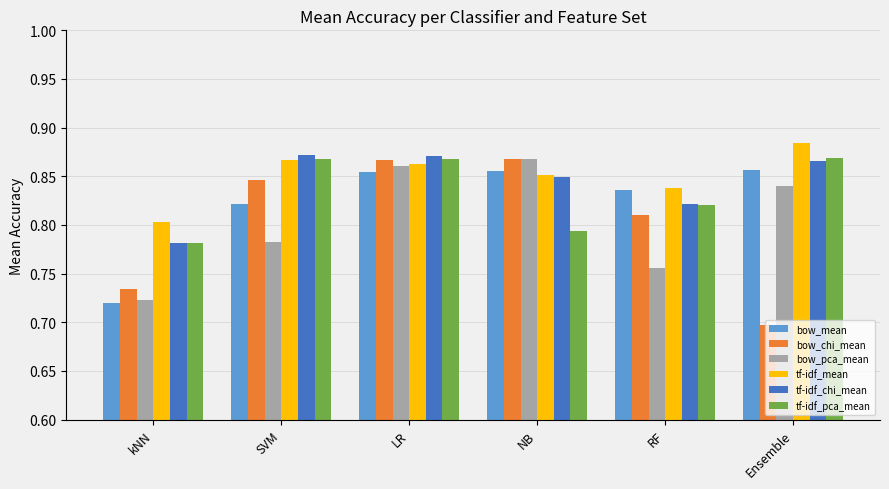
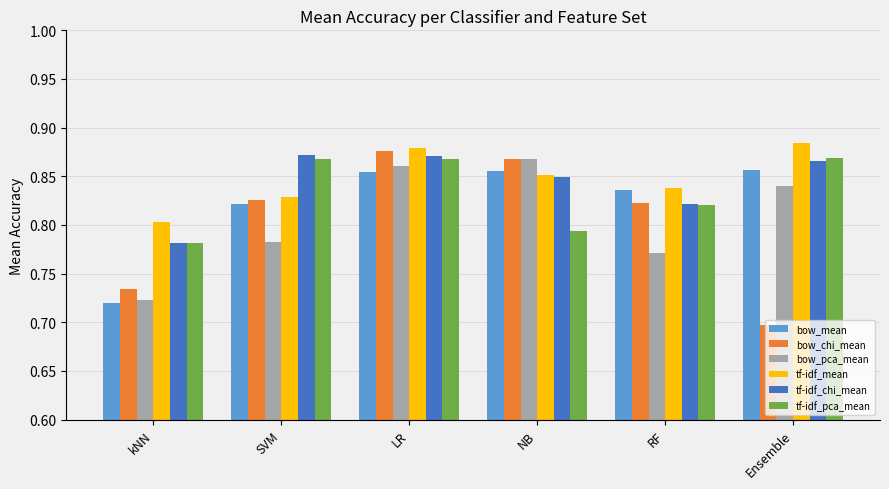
  {
    "bow_chi_mean": {
      "kNN": 0.73,
-     "SVM": 0.85,
-     "LR": 0.87,
+     "SVM": 0.83,
+     "LR": 0.88,
      "NB": 0.87,
-     "RF": 0.81
+     "RF": 0.82
    },
    "bow_pca_mean": {
      "kNN": 0.72,
      "SVM": 0.78,
      "LR": 0.86,
      "NB": 0.87,
-     "RF": 0.76,
+     "RF": 0.77,
      "Ensemble": 0.84
    },
    "tf-idf_mean": {
      "kNN": 0.80,
-     "SVM": 0.87,
-     "LR": 0.86,
+     "SVM": 0.83,
+     "LR": 0.88,
      "NB": 0.85,
      "RF": 0.84,
      "Ensemble": 0.88
    },
    "tf-idf_pca_mean": {
      "kNN": 0.78,
      "SVM": 0.87,
      "LR": 0.87,
      "NB": 0.79,
      "RF": 0.82,
      "Ensemble": 0.87
    }
  }
